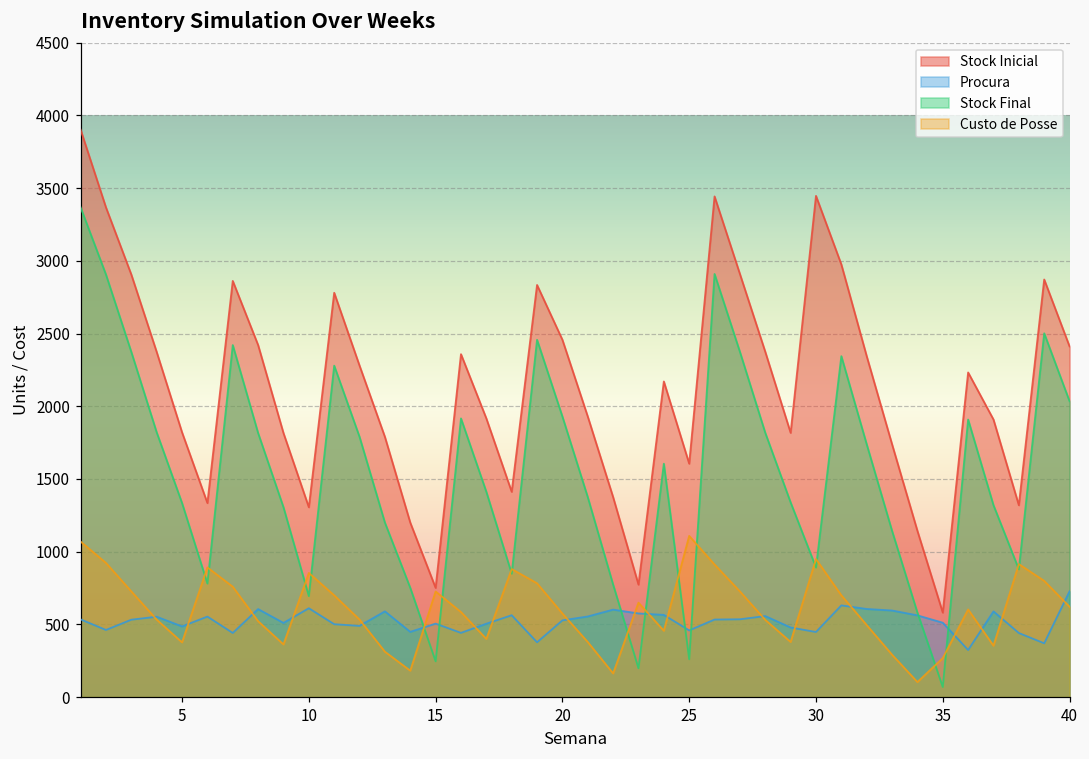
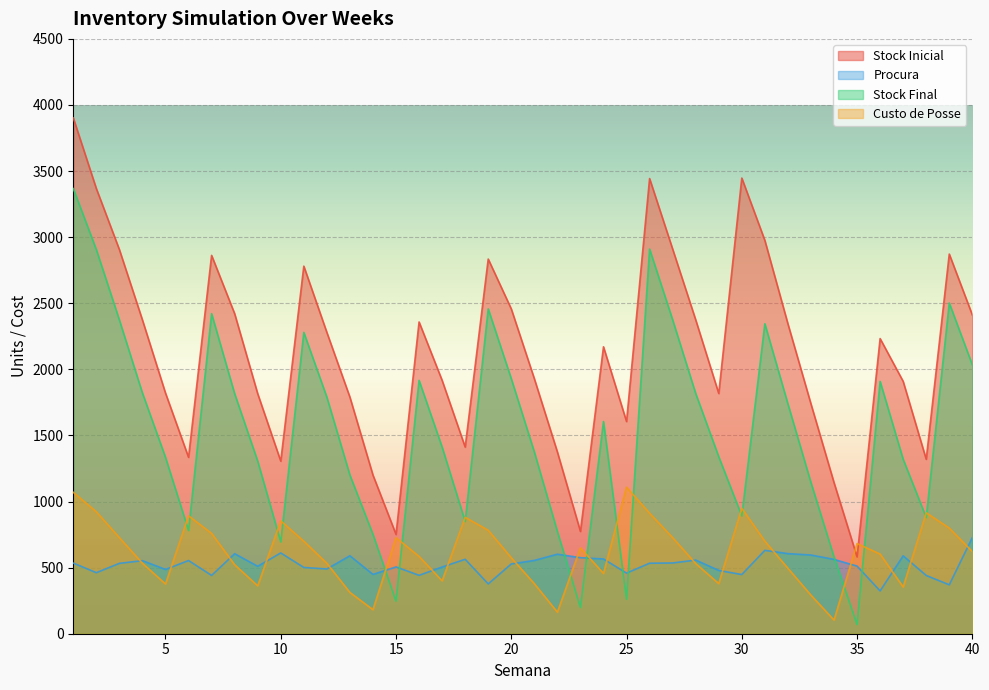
  {
    "Stock Inicial": {
      "5": 1820,
      "10": 1310,
      "15": 750,
      "20": 2460,
      "25": 1610,
      "30": 3450,
      "35": 580,
      "40": 2410
    },
    "Procura": {
      "5": 490,
      "10": 610,
      "15": 510,
      "20": 530,
      "25": 460,
      "30": 450,
      "35": 510,
      "40": 730
    },
    "Stock Final": {
      "5": 1330,
      "10": 690,
      "15": 250,
      "20": 1930,
      "25": 260,
      "30": 890,
      "35": 70,
      "40": 2030
    },
    "Custo de Posse": {
      "5": 380,
      "10": 850,
      "15": 730,
      "20": 570,
      "25": 1110,
      "30": 950,
-     "35": 270,
+     "35": 680,
      "40": 620
    }
  }
